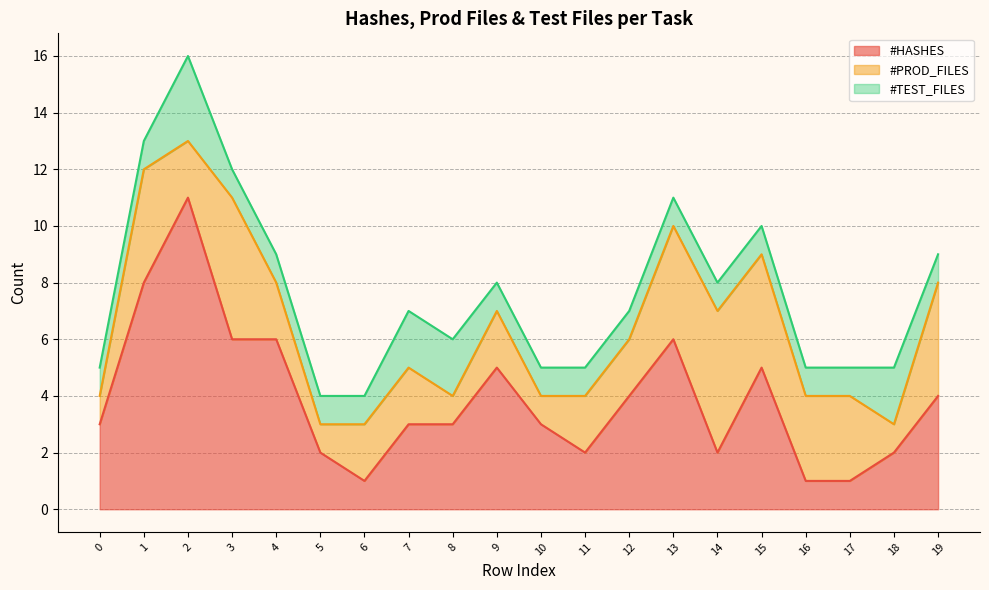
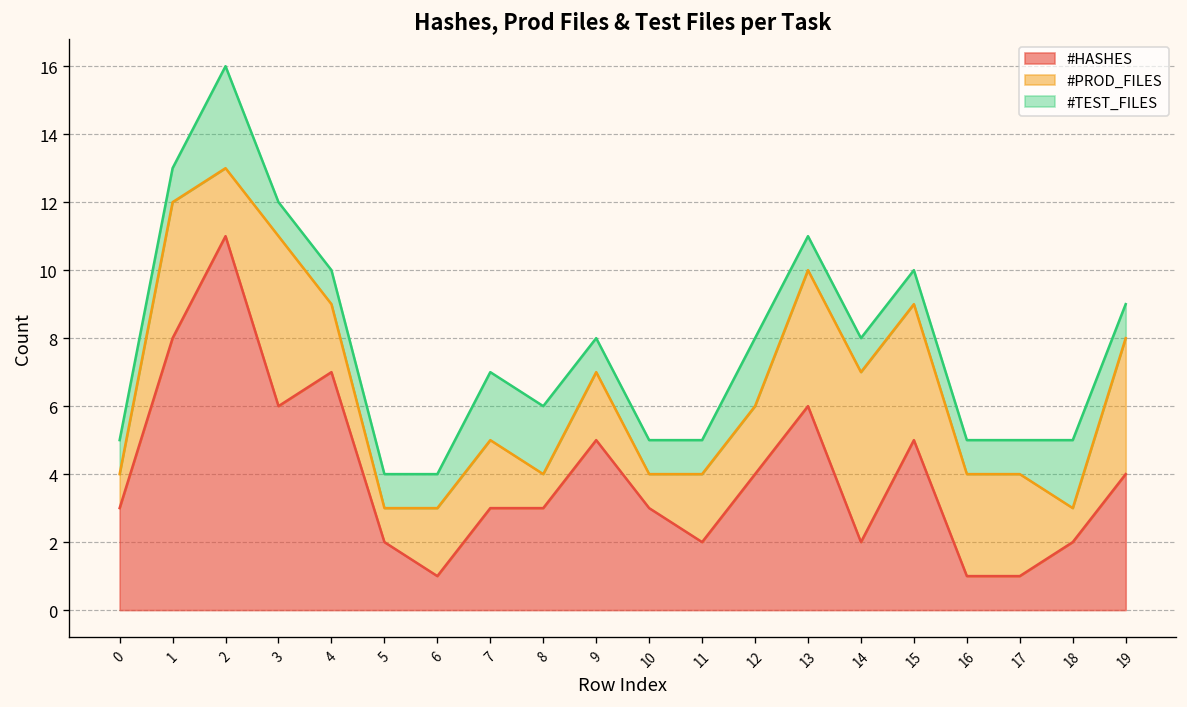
  {
    "#HASHES": {
      "0": 3,
      "1": 8,
      "2": 11,
      "3": 6,
-     "4": 6,
+     "4": 7,
      "5": 2,
      "6": 1,
      "7": 3,
      "8": 3,
      "9": 5,
      "10": 3,
      "11": 2,
      "12": 4,
      "13": 6,
      "14": 2,
      "15": 5,
      "16": 1,
      "17": 1,
      "18": 2,
      "19": 4
    },
    "#PROD_FILES": {
      "0": 1,
      "1": 4,
      "2": 2,
      "3": 5,
      "4": 2,
      "5": 1,
      "6": 2,
      "7": 2,
      "8": 1,
      "9": 2,
      "10": 1,
      "11": 2,
      "12": 2,
      "13": 4,
      "14": 5,
      "15": 4,
      "16": 3,
      "17": 3,
      "18": 1,
      "19": 4
    },
    "#TEST_FILES": {
      "0": 1,
      "1": 1,
      "2": 3,
      "3": 1,
      "4": 1,
      "5": 1,
      "6": 1,
      "7": 2,
      "8": 2,
      "9": 1,
      "10": 1,
      "11": 1,
-     "12": 1,
+     "12": 2,
      "13": 1,
      "14": 1,
      "15": 1,
      "16": 1,
      "17": 1,
      "18": 2,
      "19": 1
    }
  }
